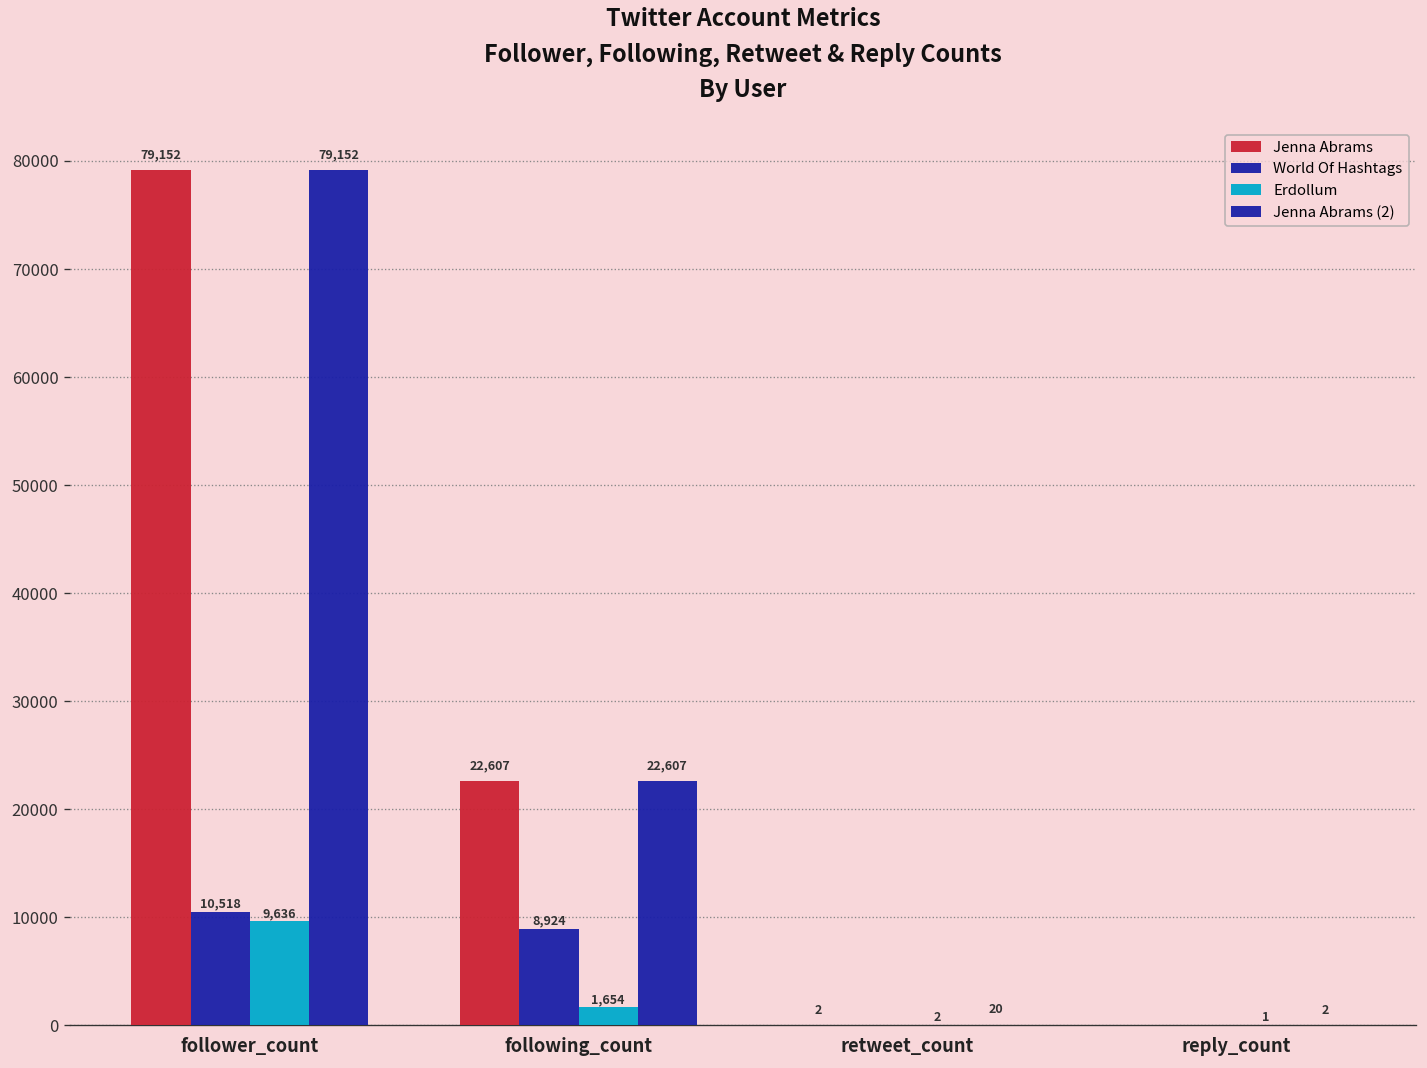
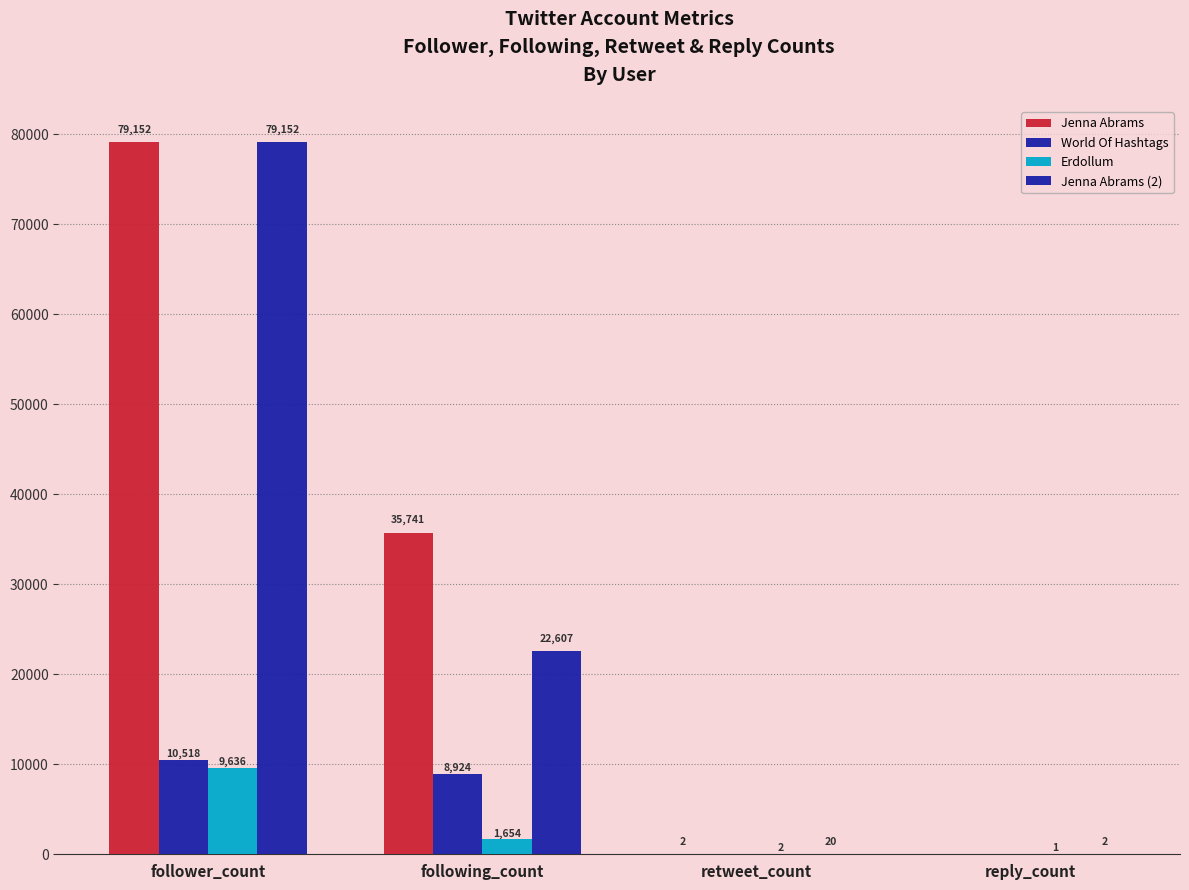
  {
    "Jenna Abrams": {
      "follower_count": "79,152",
-     "following_count": "22,607",
+     "following_count": "35,741",
      "retweet_count": "2"
    },
    "Erdollum": {
      "follower_count": "9,636",
      "following_count": "1,654",
      "retweet_count": "2",
      "reply_count": "1"
    }
  }
